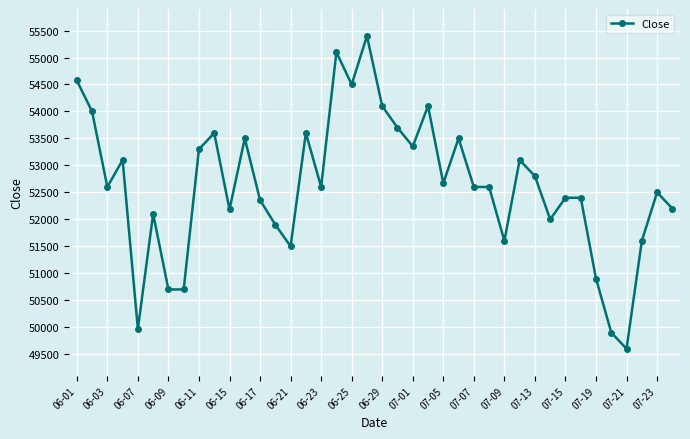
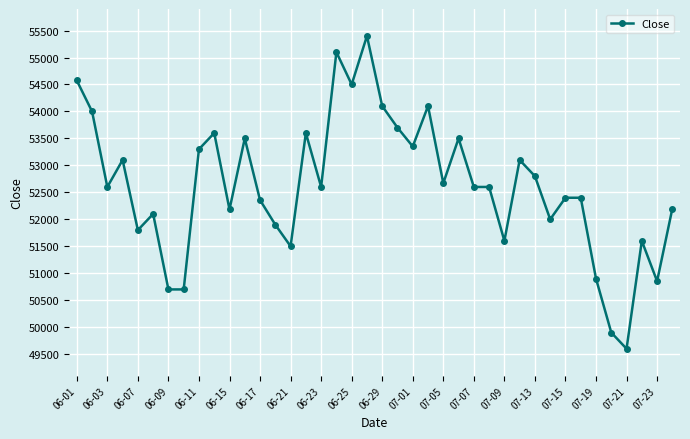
  {
    "06-01": 54600,
    "06-03": 52600,
-   "06-07": 50000,
+   "06-07": 51800,
    "06-09": 50700,
    "06-11": 53300,
    "06-15": 52200,
    "06-17": 52400,
    "06-21": 51500,
    "06-23": 52600,
    "06-25": 54500,
    "06-29": 54100,
    "07-01": 53400,
    "07-05": 52700,
    "07-07": 52600,
    "07-09": 51600,
    "07-13": 52800,
    "07-15": 52400,
    "07-19": 50900,
    "07-21": 49600,
-   "07-23": 52500
+   "07-23": 50900
  }
